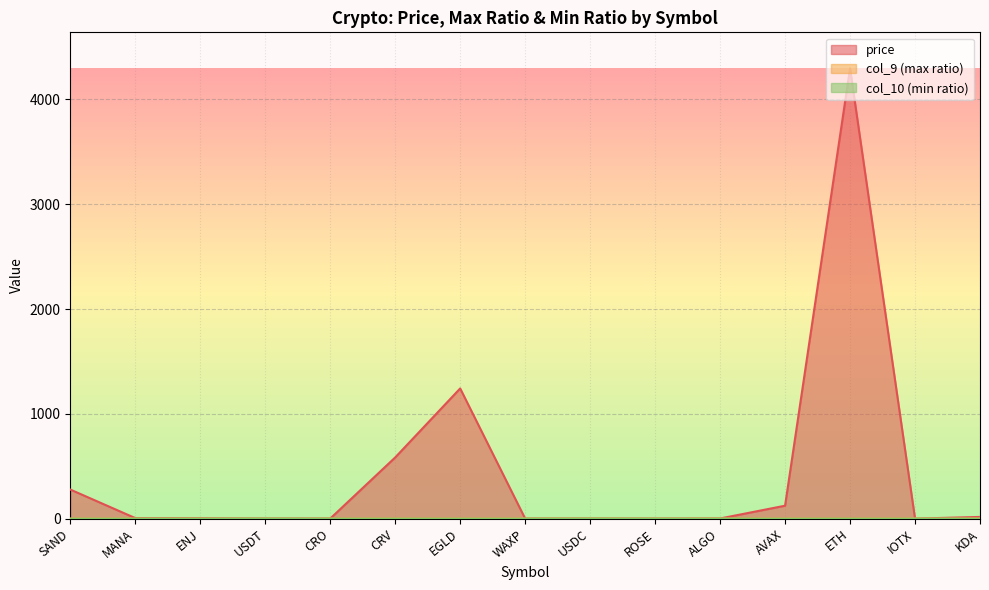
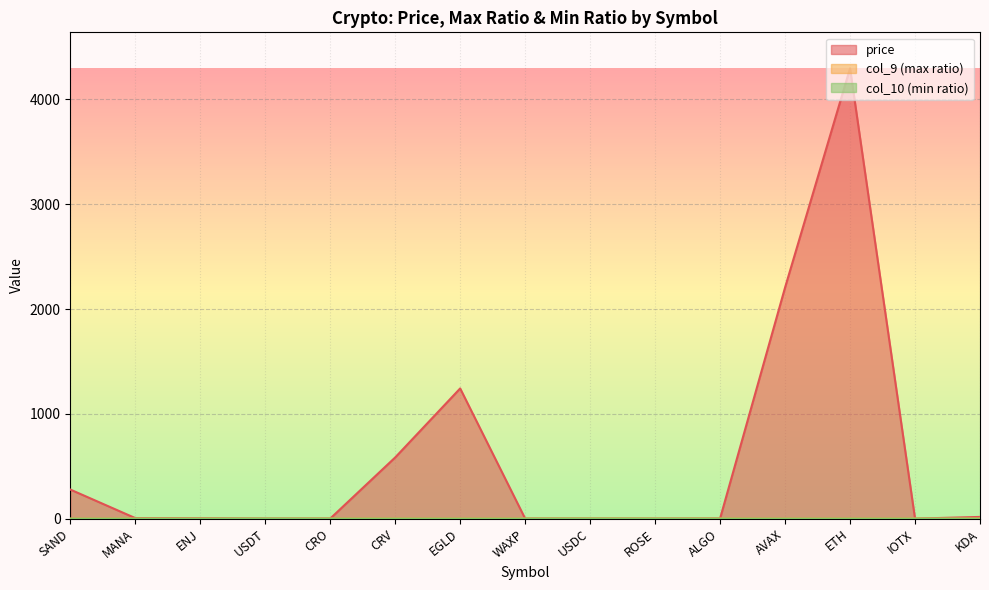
  {
    "price": {
      "SAND": 280,
      "CRV": 580,
      "EGLD": 1240,
-     "AVAX": 120
+     "AVAX": 2200
    }
  }
